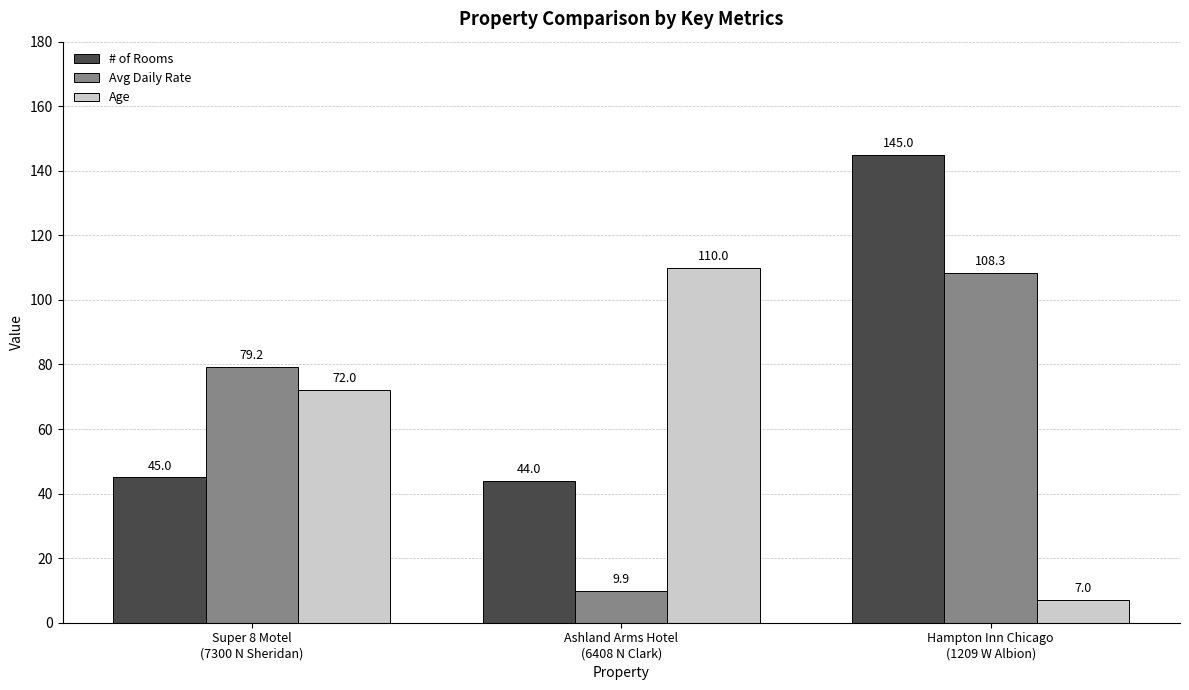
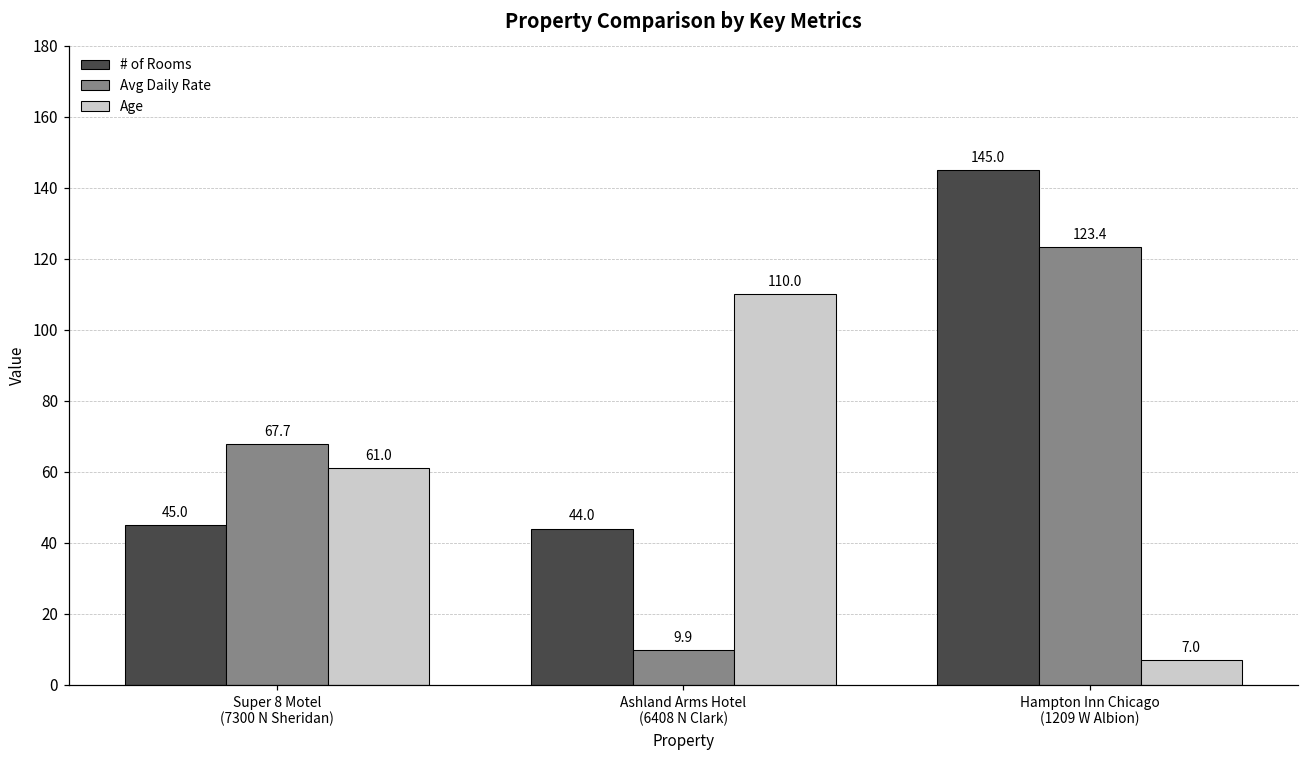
  {
    "# of Rooms": {
      "Super 8 Motel (7300 N Sheridan)": 45.0,
      "Ashland Arms Hotel (6408 N Clark)": 44.0,
      "Hampton Inn Chicago (1209 W Albion)": 145.0
    },
    "Avg Daily Rate": {
-     "Super 8 Motel (7300 N Sheridan)": 79.2,
+     "Super 8 Motel (7300 N Sheridan)": 67.7,
      "Ashland Arms Hotel (6408 N Clark)": 9.9,
-     "Hampton Inn Chicago (1209 W Albion)": 108.3
+     "Hampton Inn Chicago (1209 W Albion)": 123.4
    },
    "Age": {
-     "Super 8 Motel (7300 N Sheridan)": 72.0,
+     "Super 8 Motel (7300 N Sheridan)": 61.0,
      "Ashland Arms Hotel (6408 N Clark)": 110.0,
      "Hampton Inn Chicago (1209 W Albion)": 7.0
    }
  }
